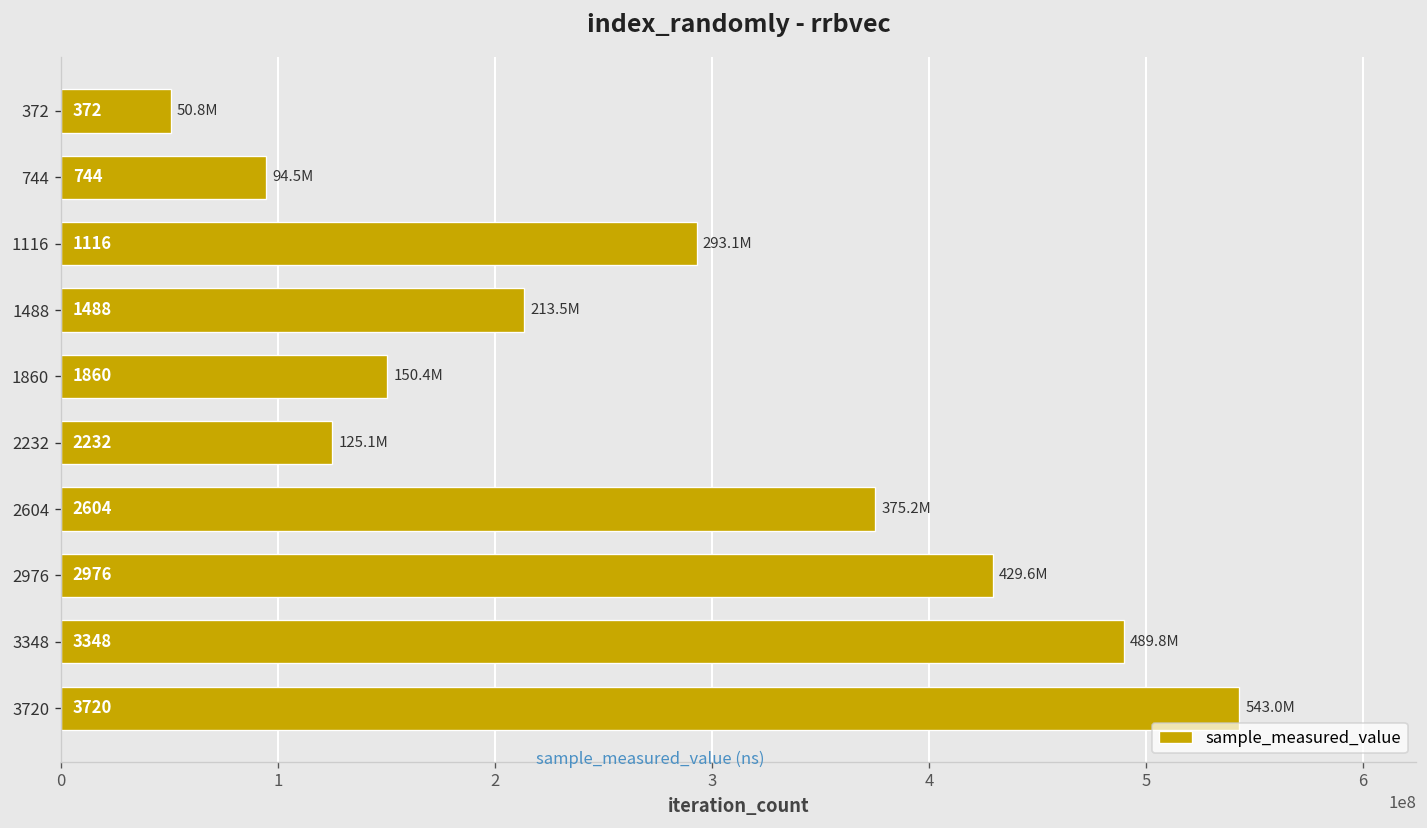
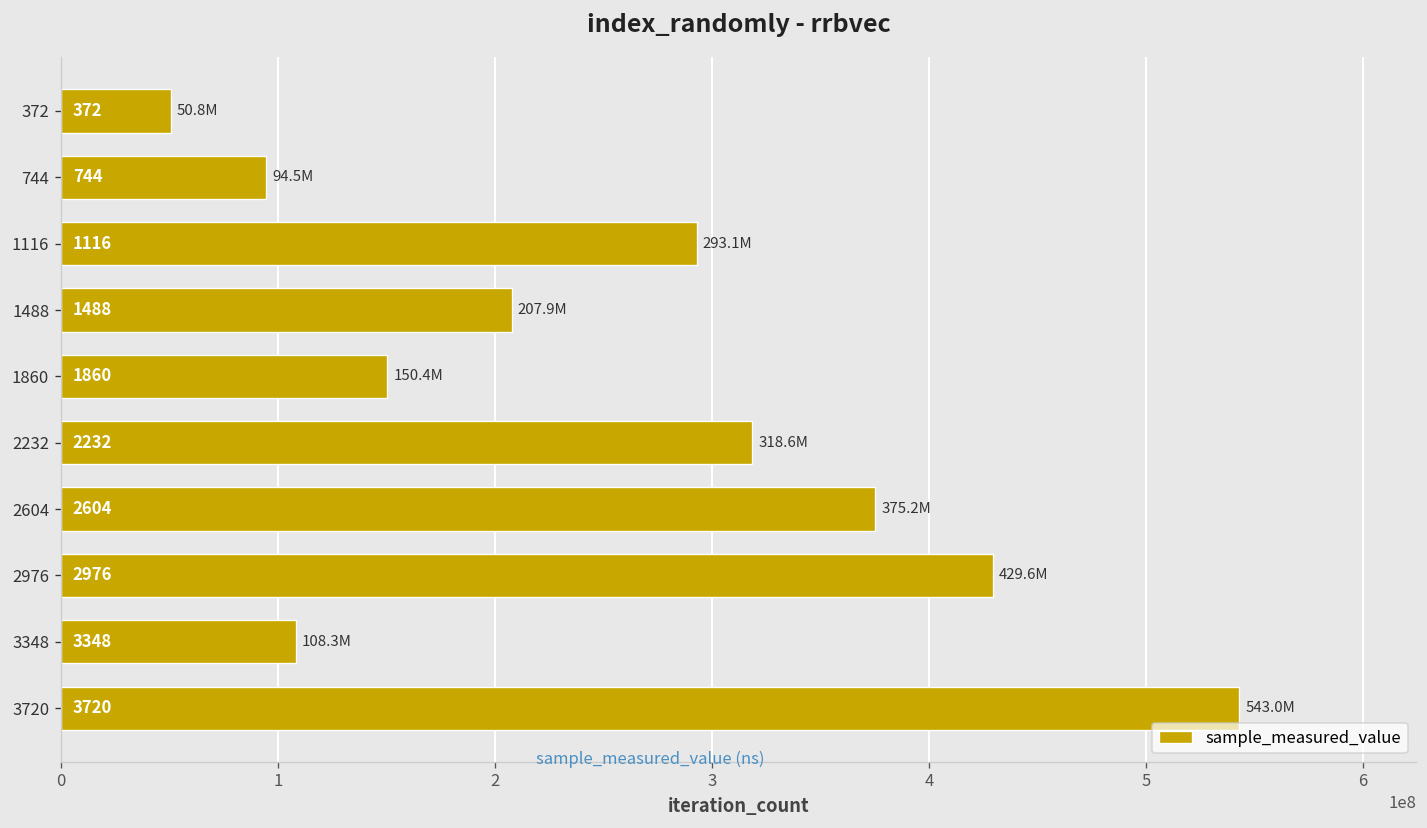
  {
    "372": "50.8M",
    "744": "94.5M",
    "1116": "293.1M",
-   "1488": "213.5M",
+   "1488": "207.9M",
    "1860": "150.4M",
-   "2232": "125.1M",
+   "2232": "318.6M",
    "2604": "375.2M",
    "2976": "429.6M",
-   "3348": "489.8M",
+   "3348": "108.3M",
    "3720": "543.0M"
  }
